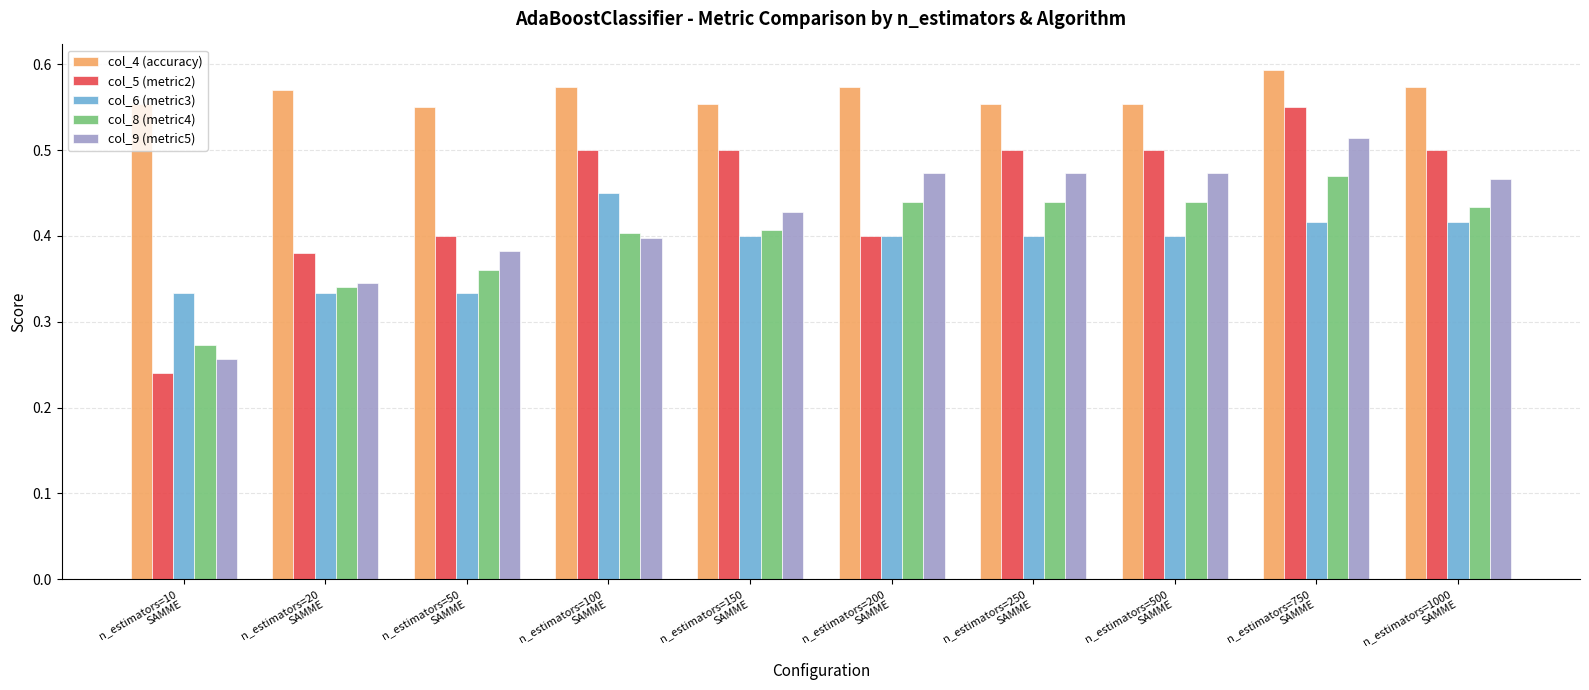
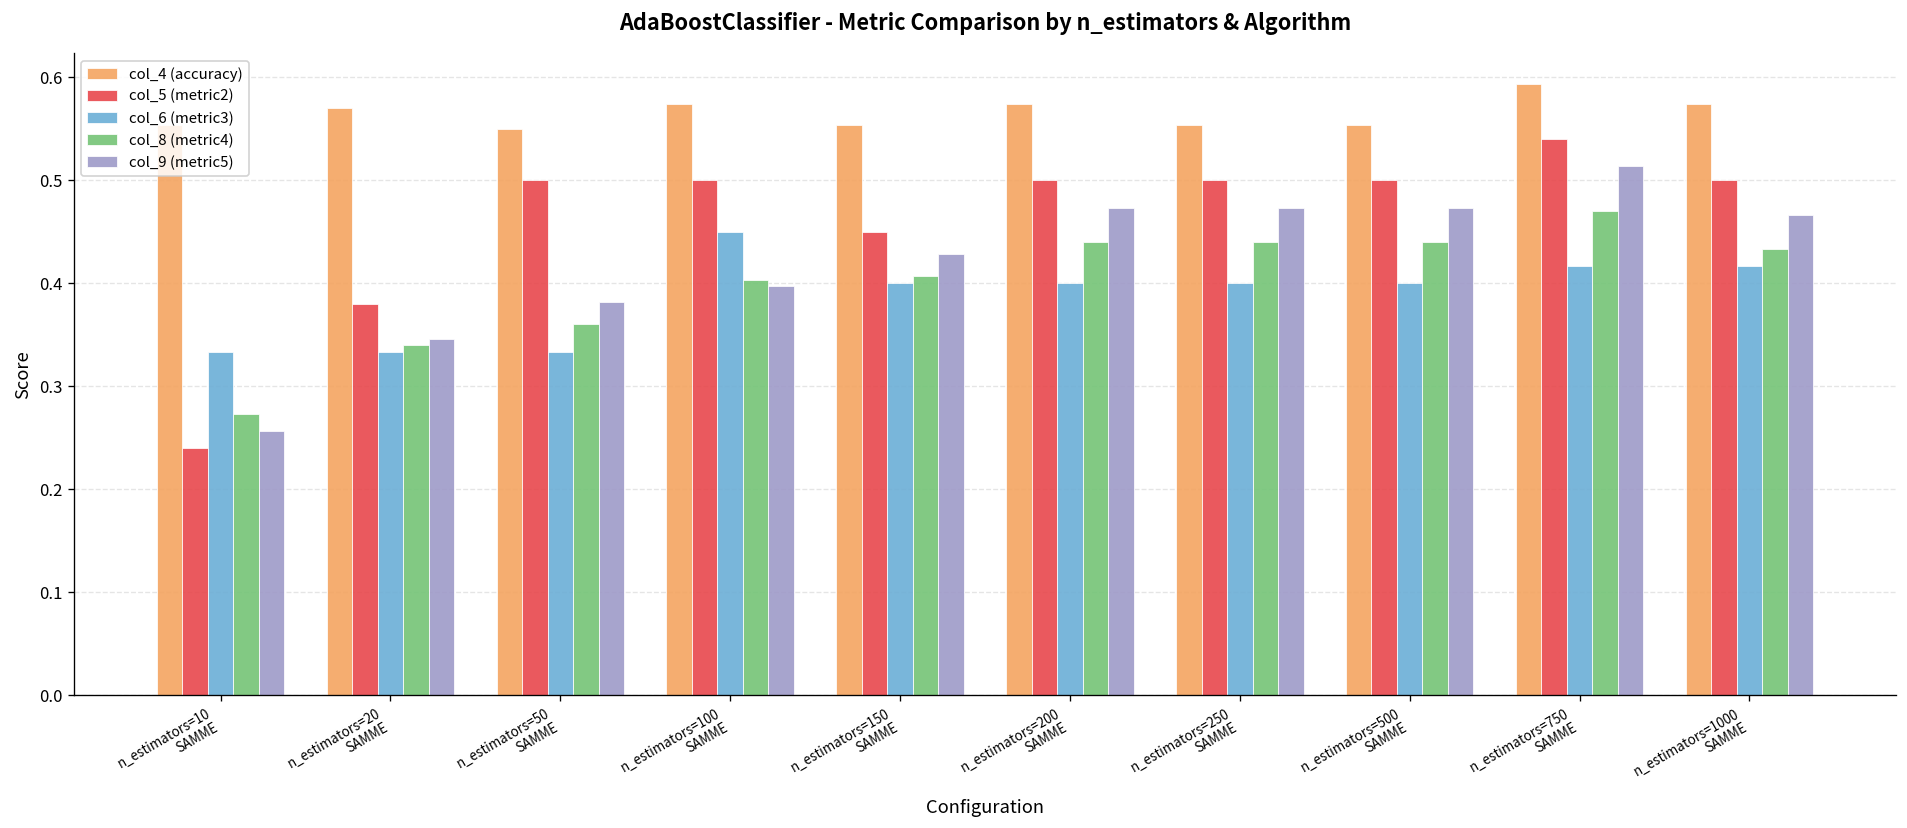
  {
    "col_4 (accuracy)": {
      "n_estimators=20 SAMME": 0.57,
      "n_estimators=50 SAMME": 0.55,
      "n_estimators=100 SAMME": 0.57,
      "n_estimators=150 SAMME": 0.55,
      "n_estimators=200 SAMME": 0.57,
      "n_estimators=250 SAMME": 0.55,
      "n_estimators=500 SAMME": 0.55,
      "n_estimators=750 SAMME": 0.59,
      "n_estimators=1000 SAMME": 0.57
    },
    "col_5 (metric2)": {
      "n_estimators=10 SAMME": 0.24,
      "n_estimators=20 SAMME": 0.38,
-     "n_estimators=50 SAMME": 0.4,
+     "n_estimators=50 SAMME": 0.5,
      "n_estimators=100 SAMME": 0.50,
-     "n_estimators=150 SAMME": 0.50,
-     "n_estimators=200 SAMME": 0.4,
+     "n_estimators=150 SAMME": 0.45,
+     "n_estimators=200 SAMME": 0.5,
      "n_estimators=250 SAMME": 0.50,
      "n_estimators=500 SAMME": 0.50,
-     "n_estimators=750 SAMME": 0.55,
+     "n_estimators=750 SAMME": 0.54,
      "n_estimators=1000 SAMME": 0.50
    },
    "col_8 (metric4)": {
      "n_estimators=10 SAMME": 0.27,
      "n_estimators=20 SAMME": 0.34,
      "n_estimators=50 SAMME": 0.36,
      "n_estimators=100 SAMME": 0.40,
      "n_estimators=150 SAMME": 0.41,
      "n_estimators=200 SAMME": 0.44,
      "n_estimators=250 SAMME": 0.44,
      "n_estimators=500 SAMME": 0.44,
      "n_estimators=750 SAMME": 0.47,
      "n_estimators=1000 SAMME": 0.43
    }
  }
